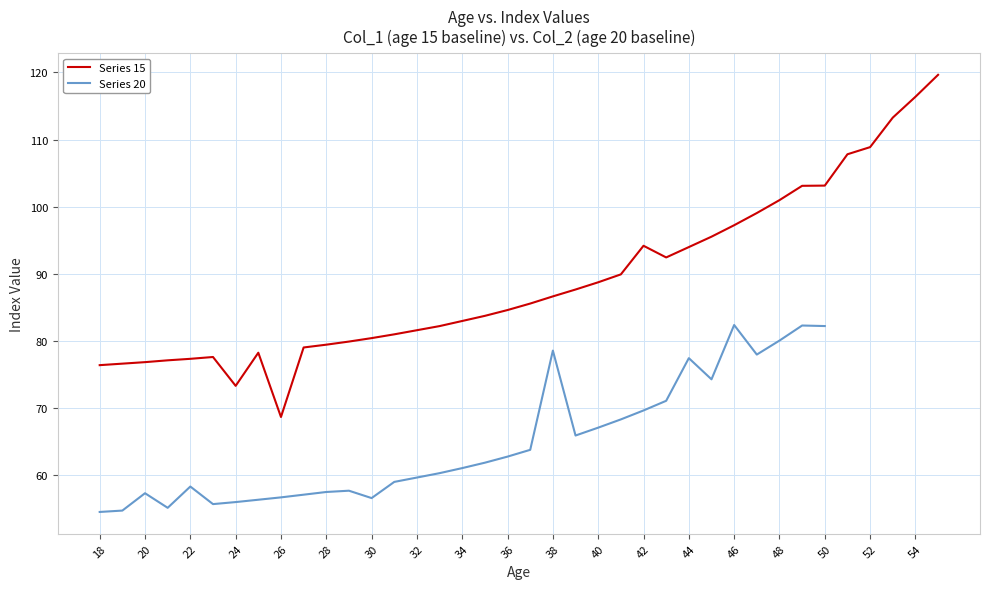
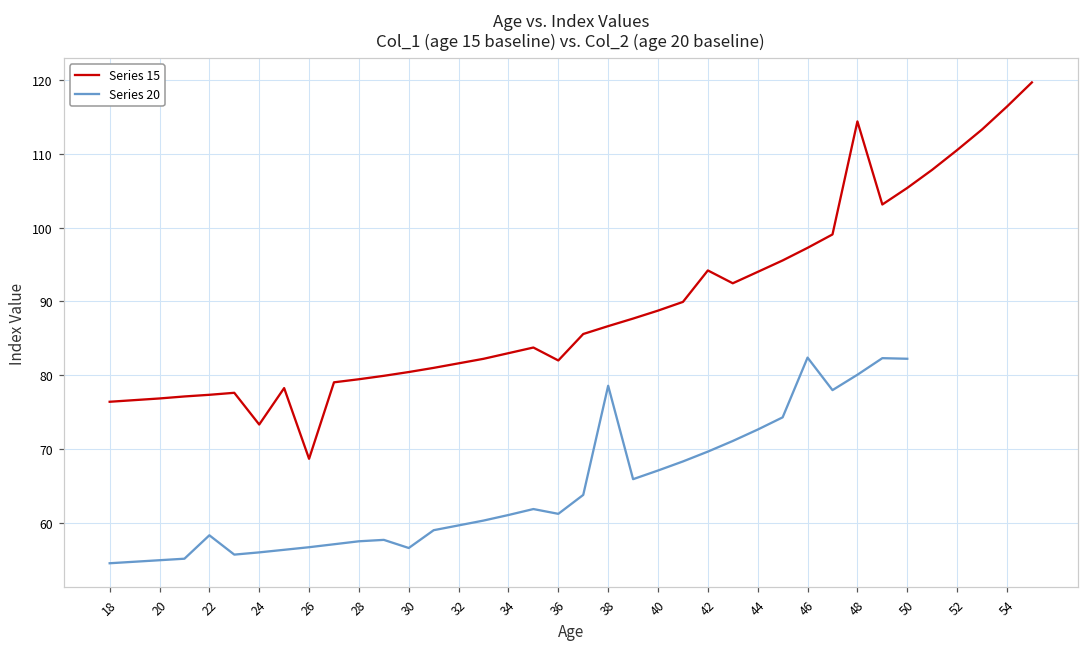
  {
    "Series 15": {
      "18": 76,
      "20": 77,
      "22": 77,
      "24": 73,
      "26": 69,
      "28": 79,
      "30": 80,
      "32": 82,
      "34": 83,
-     "36": 85,
+     "36": 82,
      "38": 87,
      "40": 89,
      "42": 94,
      "44": 94,
      "46": 97,
-     "48": 101,
-     "50": 103,
-     "52": 109,
+     "48": 114,
+     "50": 105,
+     "52": 110,
      "54": 116
    },
    "Series 20": {
      "18": 55,
-     "20": 57,
+     "20": 55,
      "22": 58,
      "24": 56,
      "26": 57,
      "28": 58,
      "30": 57,
      "32": 60,
      "34": 61,
-     "36": 63,
+     "36": 61,
      "38": 79,
      "40": 67,
      "42": 70,
-     "44": 77,
+     "44": 73,
      "46": 82,
      "48": 80,
      "50": 82
    }
  }
